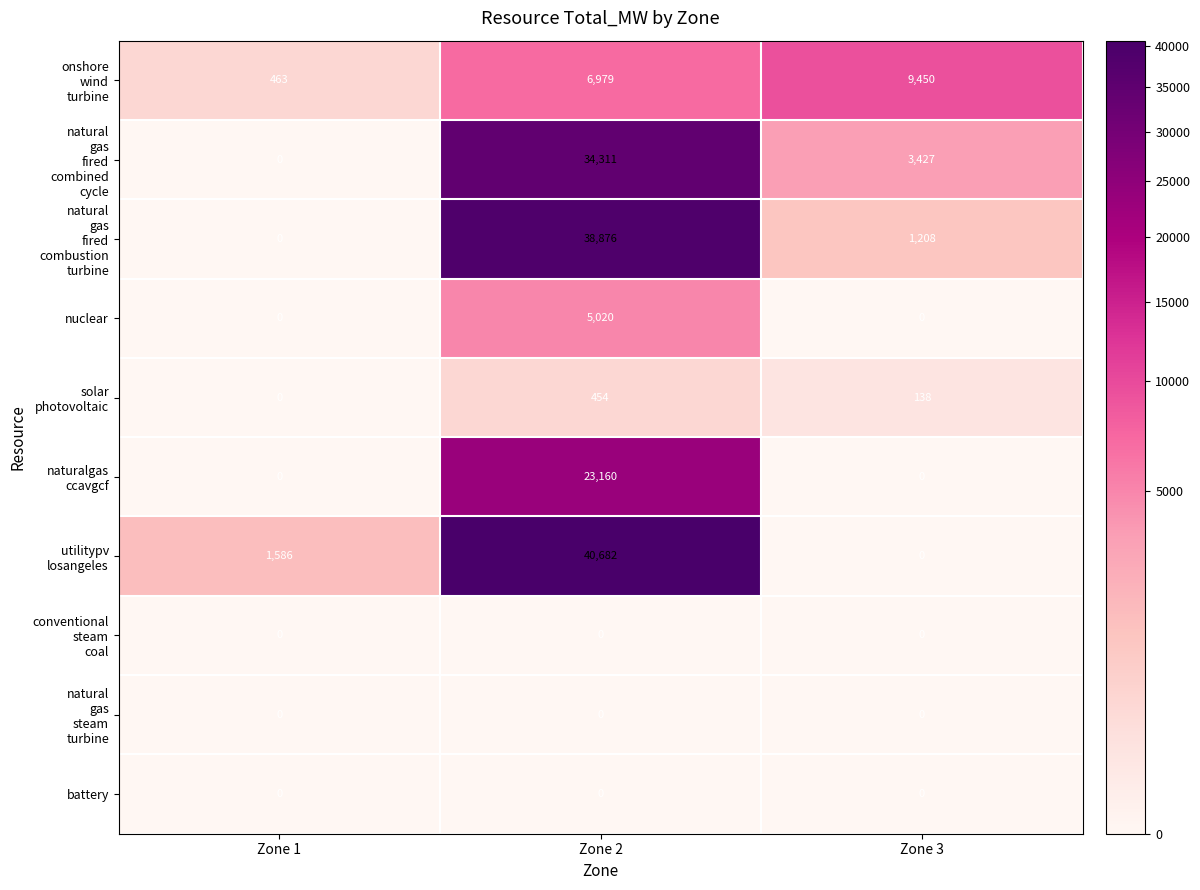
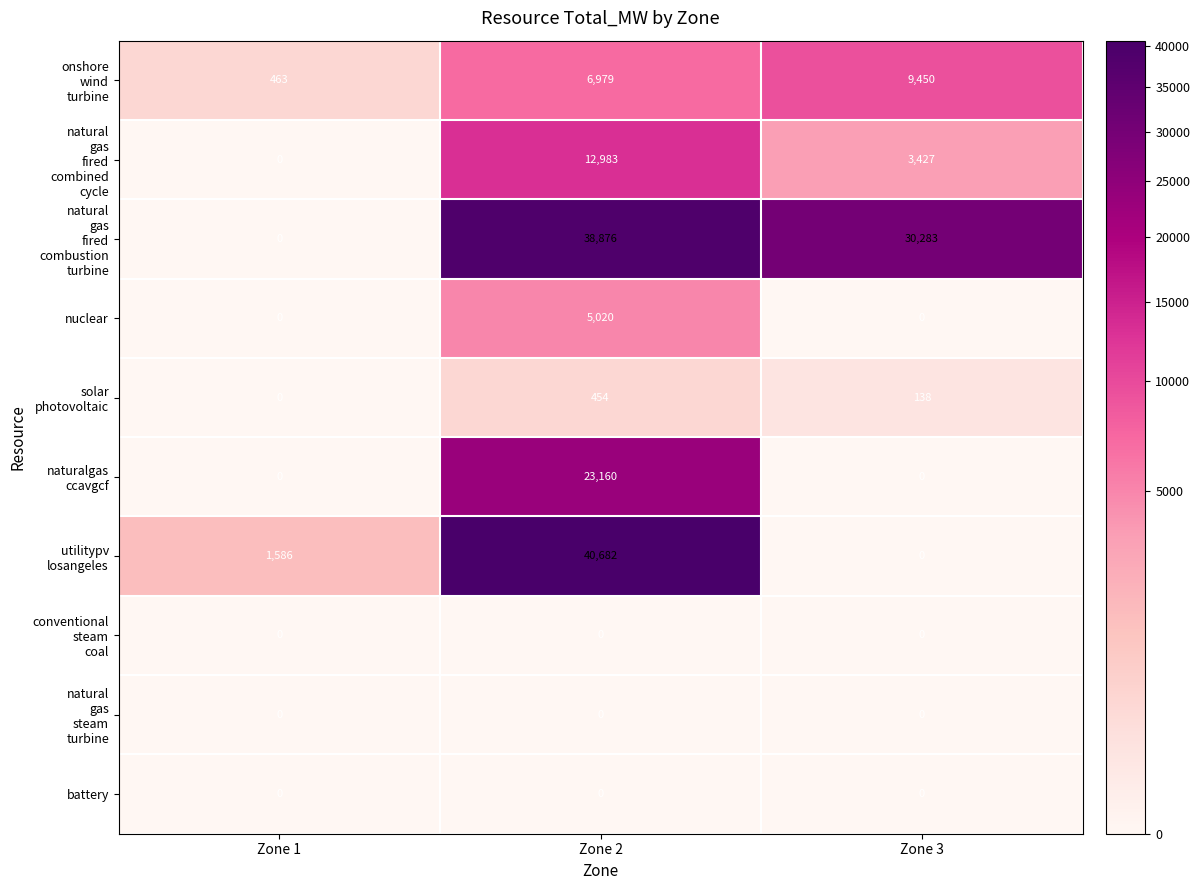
  {
    "onshore wind turbine": {
      "Zone 2": "6,979",
      "Zone 3": "9,450"
    },
    "natural gas fired combined cycle": {
-     "Zone 2": "34,311",
+     "Zone 2": "12,983",
      "Zone 3": "3,427"
    },
    "natural gas fired combustion turbine": {
      "Zone 2": "38,876",
-     "Zone 3": "1,208"
+     "Zone 3": "30,283"
    },
    "nuclear": {
      "Zone 2": "5,020"
    },
    "naturalgas ccavgcf": {
      "Zone 2": "23,160"
    },
    "utilitypv losangeles": {
      "Zone 1": "1,586",
      "Zone 2": "40,682"
    }
  }
